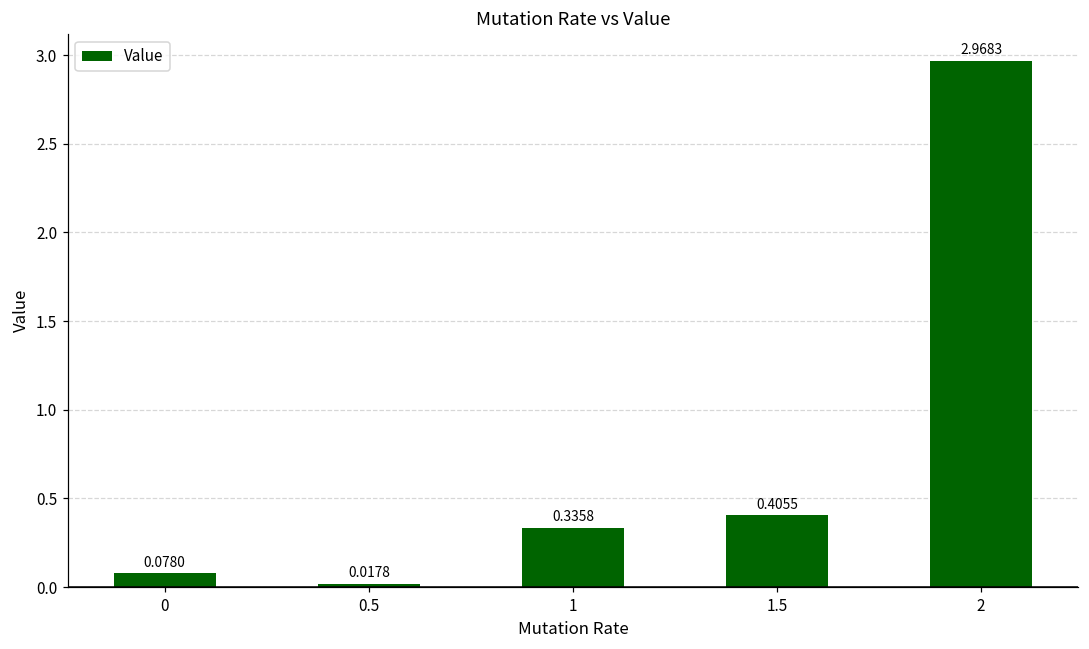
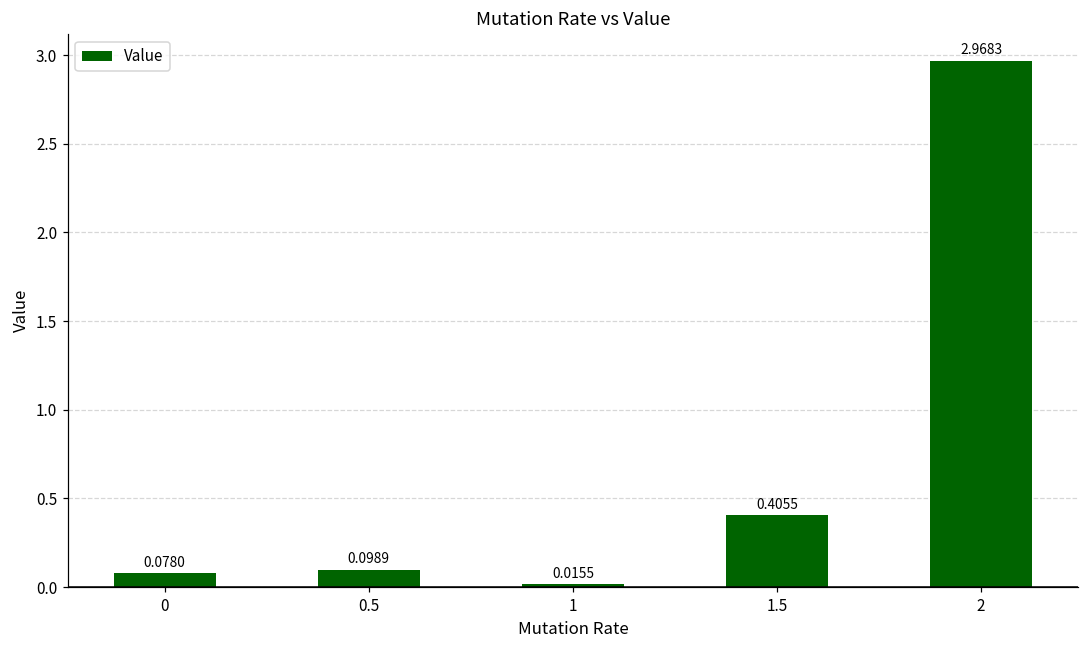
  {
    "0": 0.0780,
-   "0.5": 0.0178,
-   "1": 0.3358,
+   "0.5": 0.0989,
+   "1": 0.0155,
    "1.5": 0.4055,
    "2": 2.9683
  }
